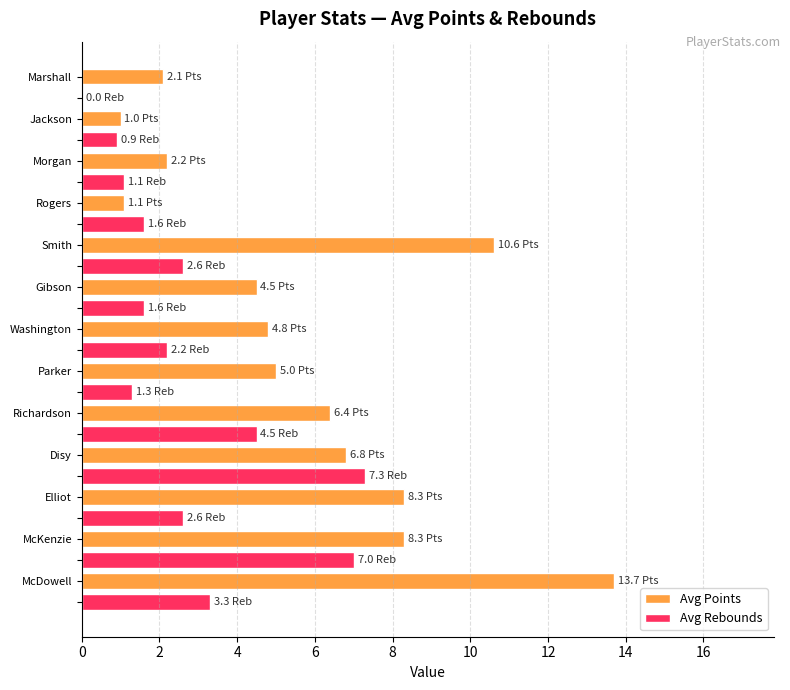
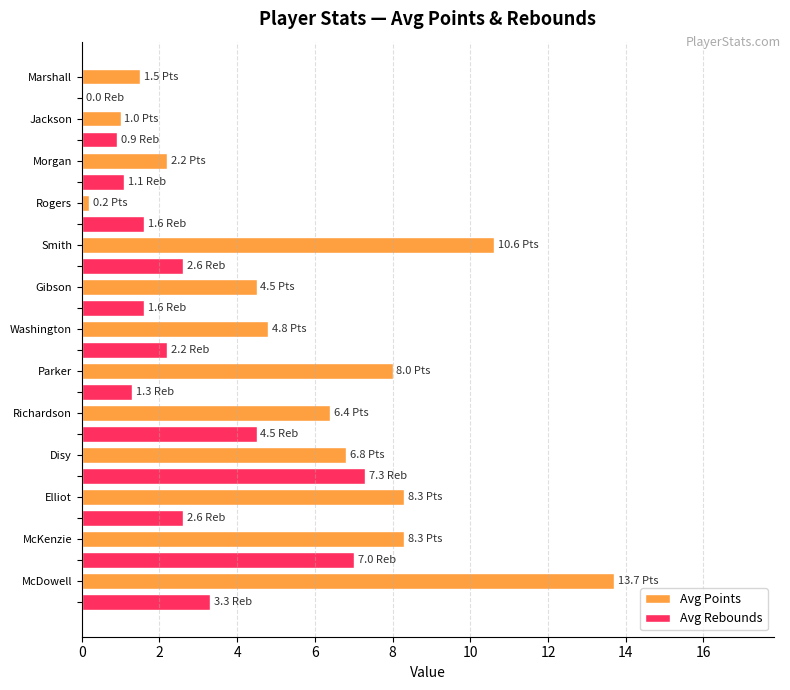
  {
    "Avg Points": {
-     "Marshall": 2.1,
+     "Marshall": 1.5,
      "Jackson": 1.0,
      "Morgan": 2.2,
-     "Rogers": 1.1,
+     "Rogers": 0.2,
      "Smith": 10.6,
      "Gibson": 4.5,
      "Washington": 4.8,
-     "Parker": 5.0,
+     "Parker": 8.0,
      "Richardson": 6.4,
      "Disy": 6.8,
      "Elliot": 8.3,
      "McKenzie": 8.3,
      "McDowell": 13.7
    }
  }
